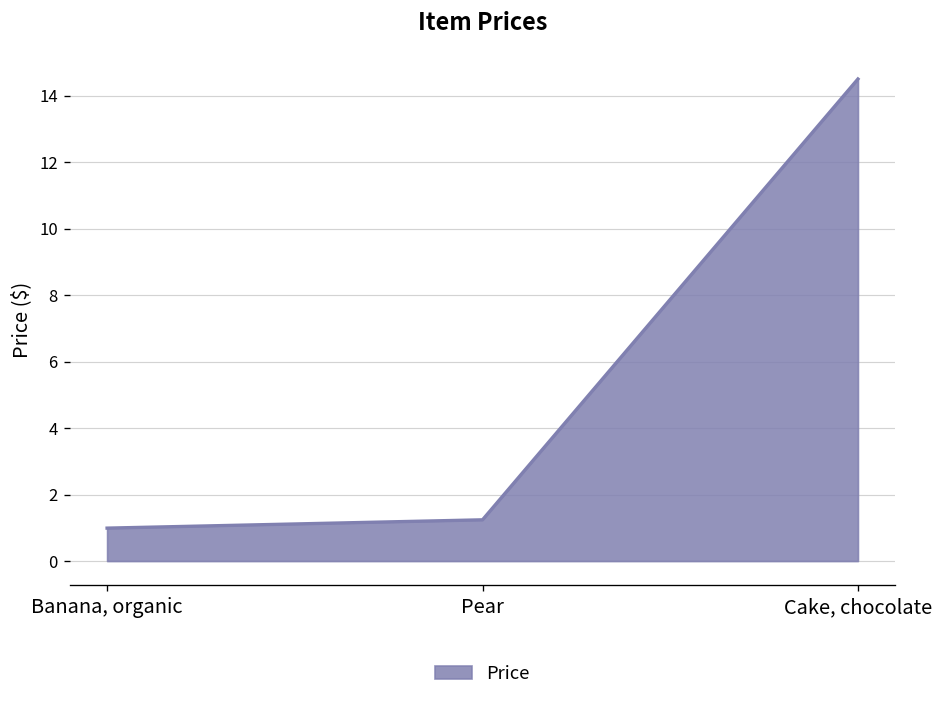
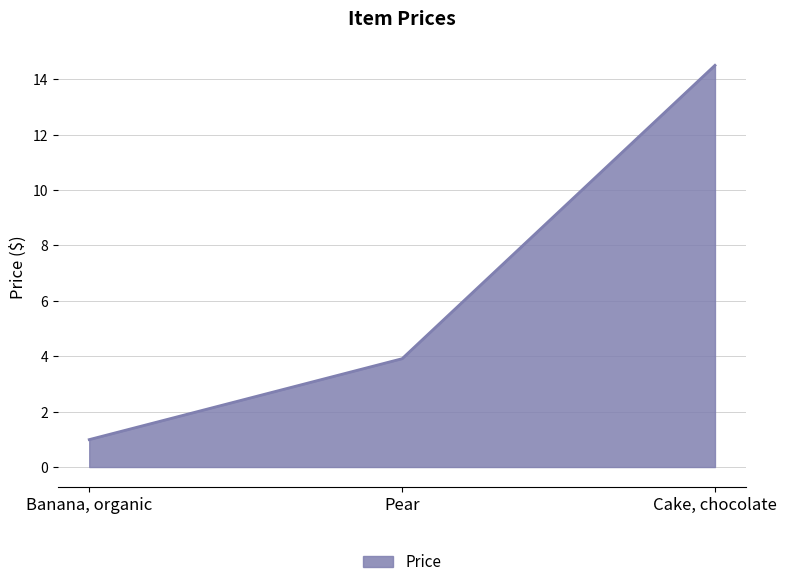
  {
    "Banana, organic": 1.0,
-   "Pear": 1.2,
+   "Pear": 3.9,
    "Cake, chocolate": 14.5
  }
